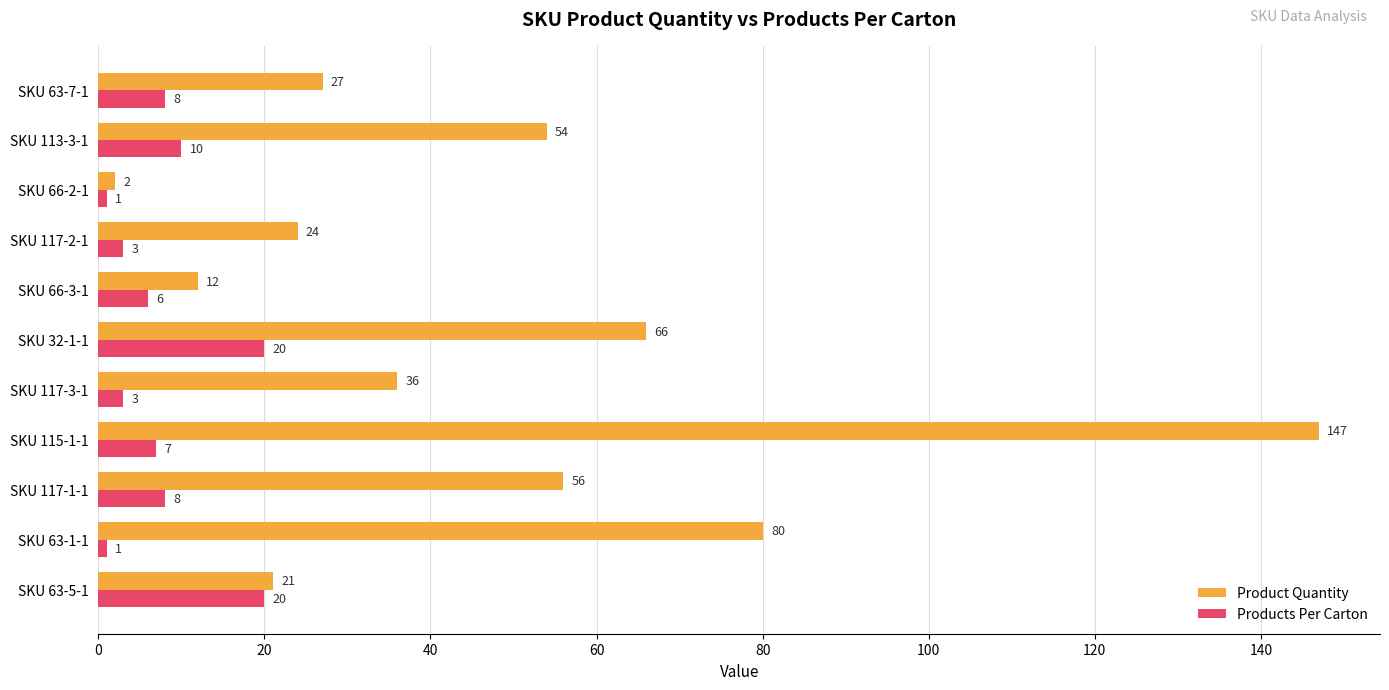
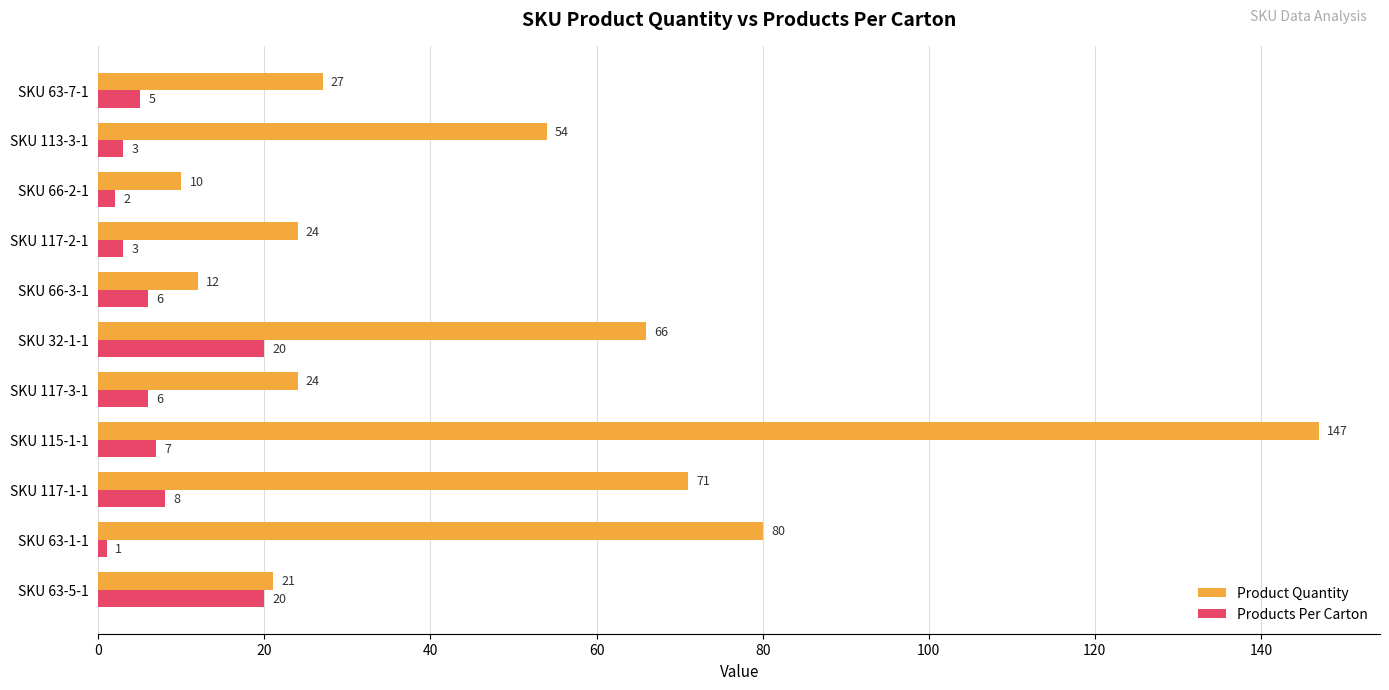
  {
    "Product Quantity": {
      "SKU 63-7-1": 27,
      "SKU 113-3-1": 54,
-     "SKU 66-2-1": 2,
+     "SKU 66-2-1": 10,
      "SKU 117-2-1": 24,
      "SKU 66-3-1": 12,
      "SKU 32-1-1": 66,
-     "SKU 117-3-1": 36,
+     "SKU 117-3-1": 24,
      "SKU 115-1-1": 147,
-     "SKU 117-1-1": 56,
+     "SKU 117-1-1": 71,
      "SKU 63-1-1": 80,
      "SKU 63-5-1": 21
    },
    "Products Per Carton": {
-     "SKU 63-7-1": 8,
-     "SKU 113-3-1": 10,
-     "SKU 66-2-1": 1,
+     "SKU 63-7-1": 5,
+     "SKU 113-3-1": 3,
+     "SKU 66-2-1": 2,
      "SKU 117-2-1": 3,
      "SKU 66-3-1": 6,
      "SKU 32-1-1": 20,
-     "SKU 117-3-1": 3,
+     "SKU 117-3-1": 6,
      "SKU 115-1-1": 7,
      "SKU 117-1-1": 8,
      "SKU 63-1-1": 1,
      "SKU 63-5-1": 20
    }
  }
